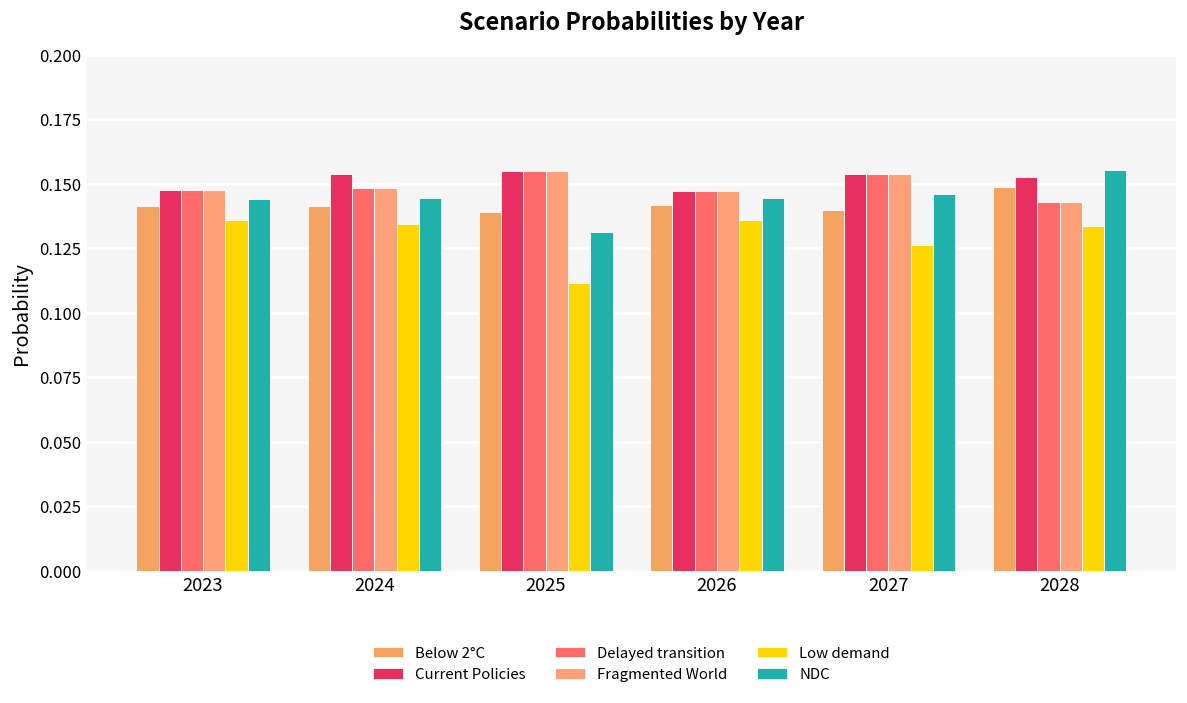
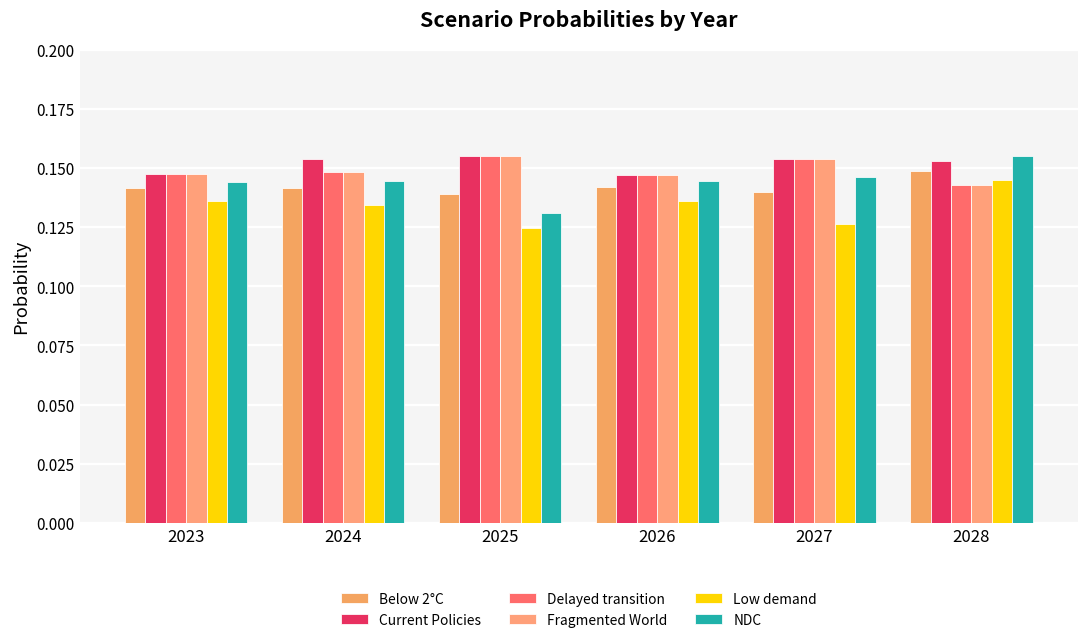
  {
    "Current Policies": {
      "2023": 0.147,
      "2024": 0.154,
      "2025": 0.155,
      "2026": 0.147,
      "2027": 0.154,
      "2028": 0.153
    },
    "Low demand": {
      "2023": 0.136,
      "2024": 0.134,
-     "2025": 0.112,
+     "2025": 0.125,
      "2026": 0.136,
      "2027": 0.126,
-     "2028": 0.134
+     "2028": 0.145
    },
    "NDC": {
      "2023": 0.144,
      "2024": 0.145,
      "2025": 0.131,
      "2026": 0.144,
      "2027": 0.146,
      "2028": 0.155
    }
  }
